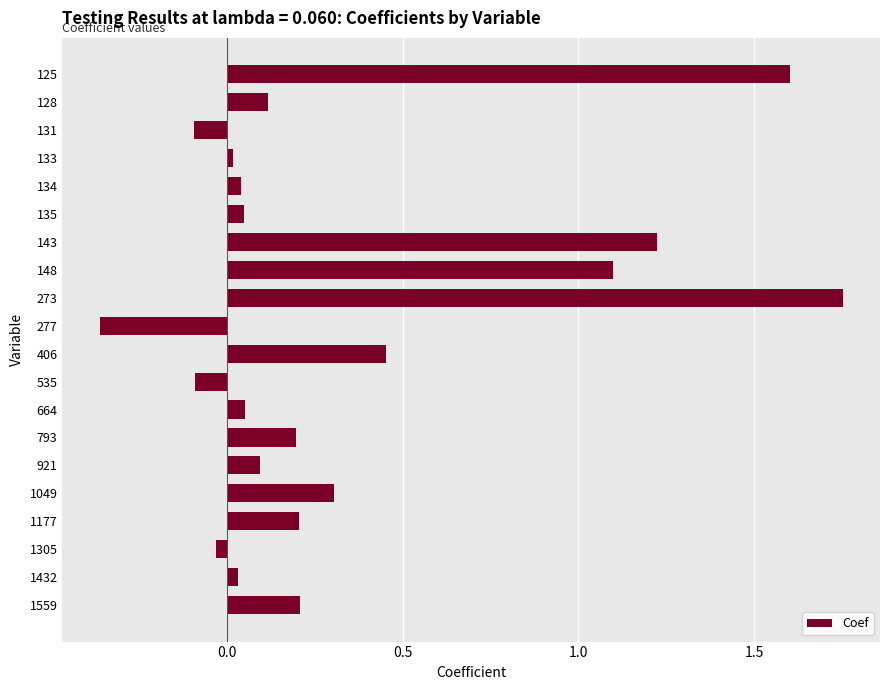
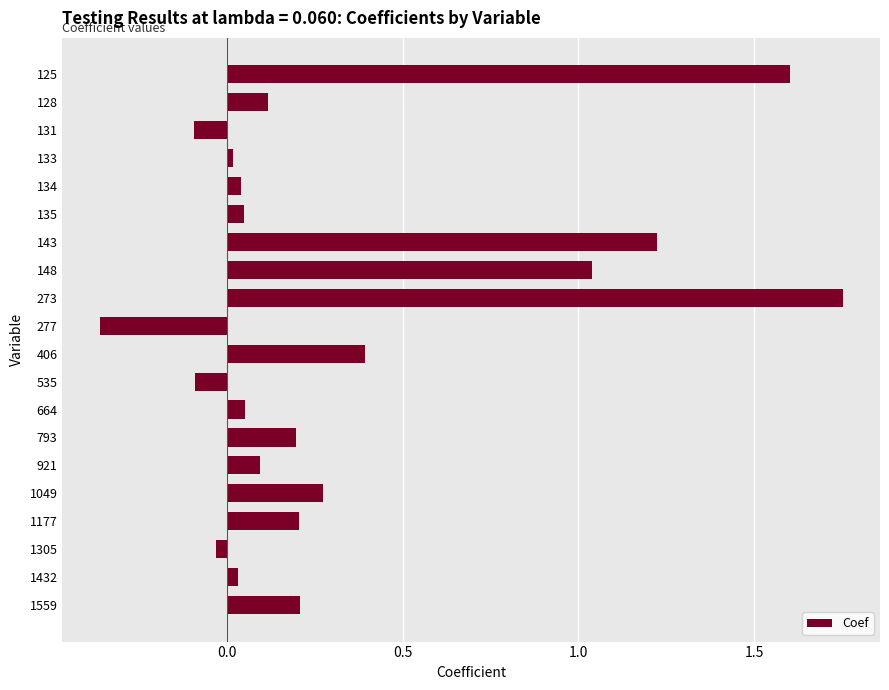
  {
    "125": 1.60,
    "128": 0.12,
    "131": -0.09,
    "133": 0.02,
    "134": 0.04,
    "135": 0.05,
    "143": 1.23,
-   "148": 1.10,
+   "148": 1.04,
    "273": 1.75,
    "277": -0.36,
-   "406": 0.45,
+   "406": 0.39,
    "535": -0.09,
    "664": 0.05,
    "793": 0.20,
    "921": 0.09,
-   "1049": 0.30,
+   "1049": 0.27,
    "1177": 0.21,
    "1305": -0.03,
    "1432": 0.03,
    "1559": 0.21
  }
